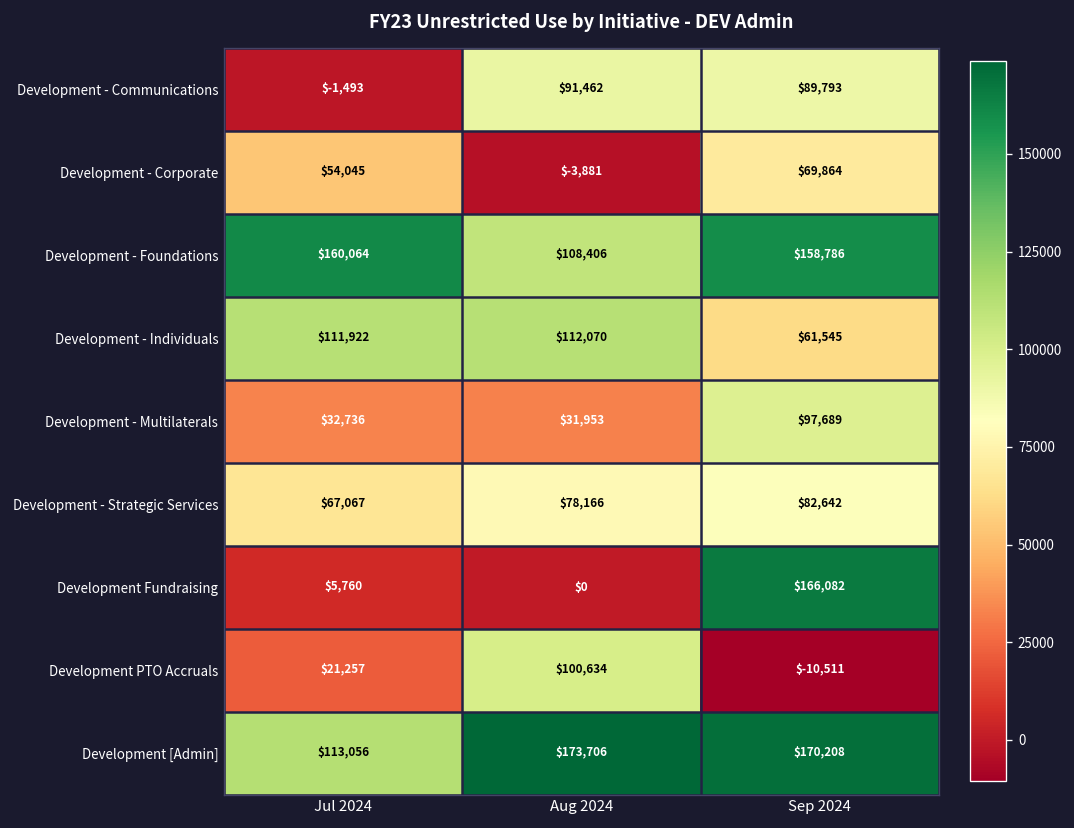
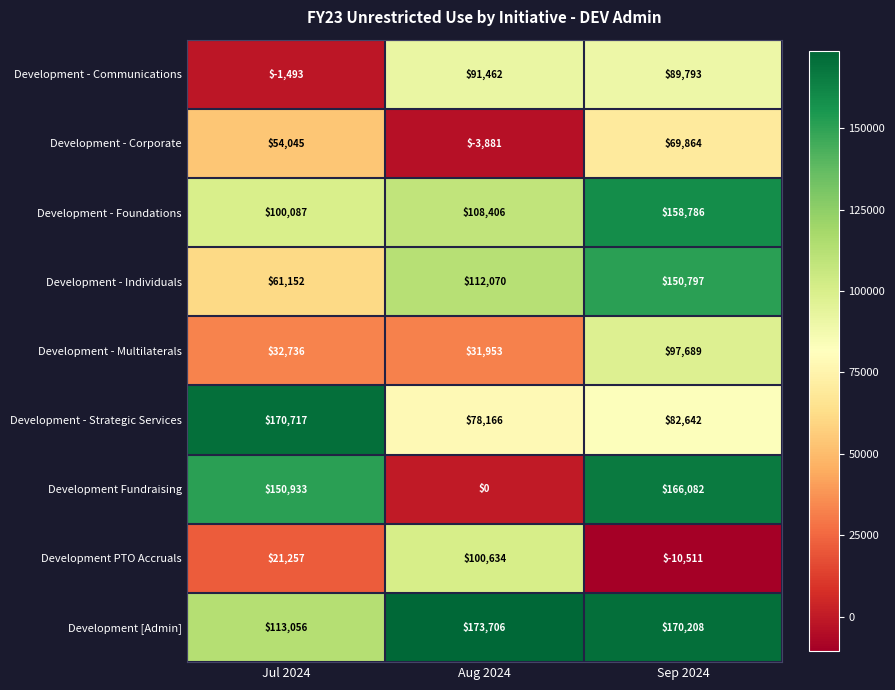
  {
    "Development - Communications": {
      "Jul 2024": "$-1,493",
      "Aug 2024": "$91,462",
      "Sep 2024": "$89,793"
    },
    "Development - Corporate": {
      "Jul 2024": "$54,045",
      "Aug 2024": "$-3,881",
      "Sep 2024": "$69,864"
    },
    "Development - Foundations": {
-     "Jul 2024": "$160,064",
+     "Jul 2024": "$100,087",
      "Aug 2024": "$108,406",
      "Sep 2024": "$158,786"
    },
    "Development - Individuals": {
-     "Jul 2024": "$111,922",
+     "Jul 2024": "$61,152",
      "Aug 2024": "$112,070",
-     "Sep 2024": "$61,545"
+     "Sep 2024": "$150,797"
    },
    "Development - Multilaterals": {
      "Jul 2024": "$32,736",
      "Aug 2024": "$31,953",
      "Sep 2024": "$97,689"
    },
    "Development - Strategic Services": {
-     "Jul 2024": "$67,067",
+     "Jul 2024": "$170,717",
      "Aug 2024": "$78,166",
      "Sep 2024": "$82,642"
    },
    "Development Fundraising": {
-     "Jul 2024": "$5,760",
+     "Jul 2024": "$150,933",
      "Aug 2024": "$0",
      "Sep 2024": "$166,082"
    },
    "Development PTO Accruals": {
      "Jul 2024": "$21,257",
      "Aug 2024": "$100,634",
      "Sep 2024": "$-10,511"
    },
    "Development [Admin]": {
      "Jul 2024": "$113,056",
      "Aug 2024": "$173,706",
      "Sep 2024": "$170,208"
    }
  }
